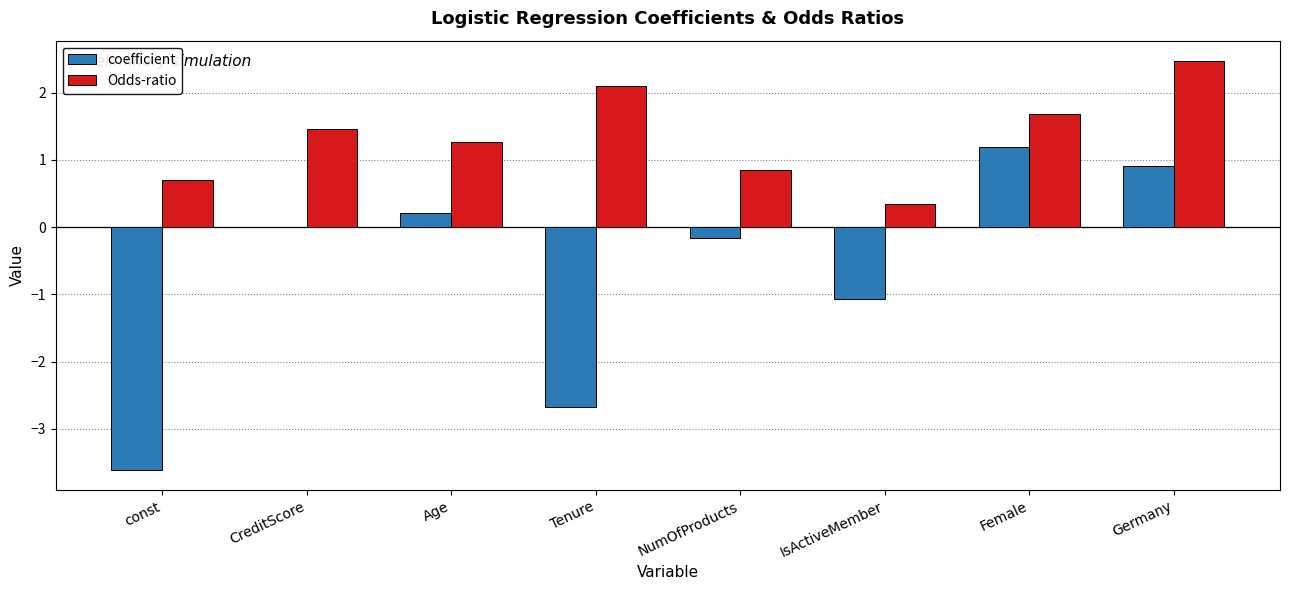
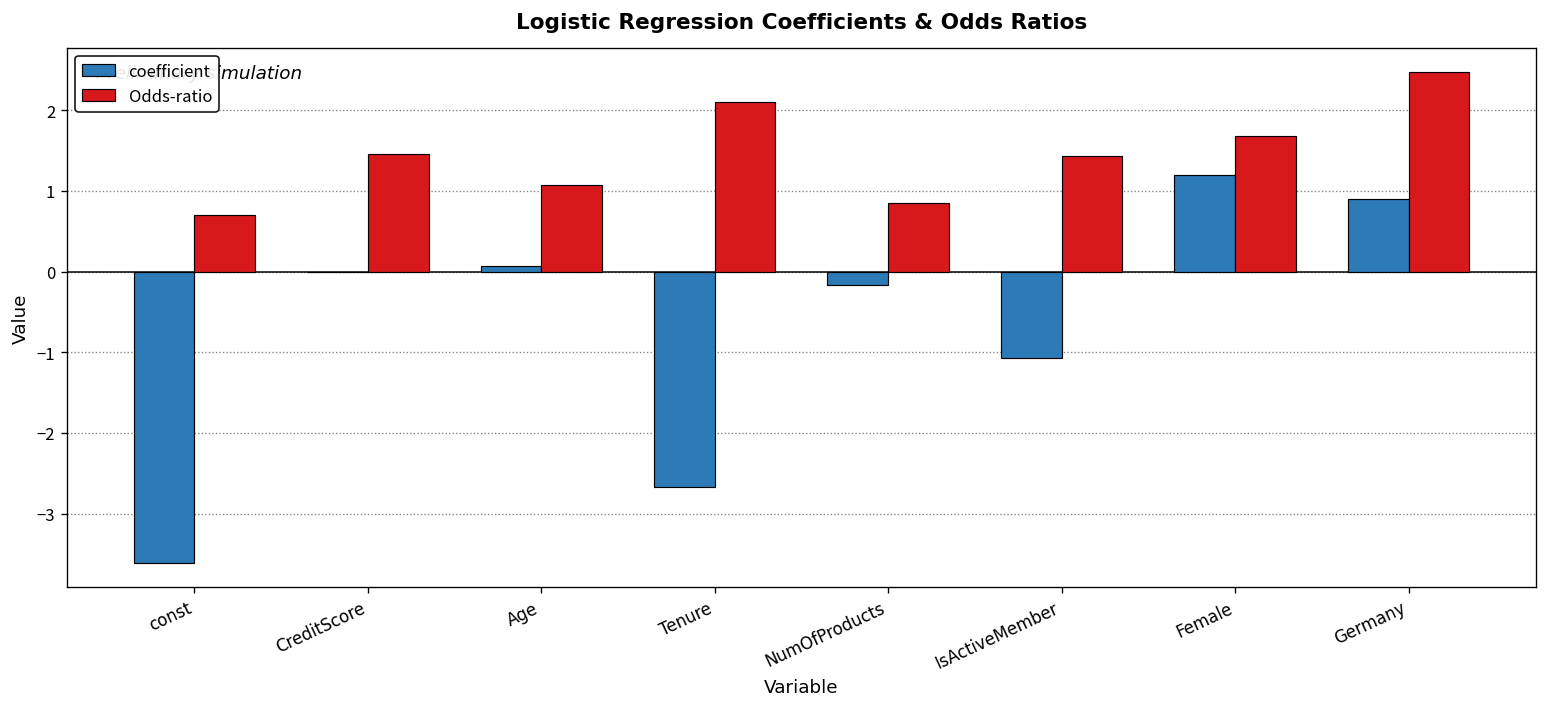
  {
    "coefficient": {
      "const": -3.6,
-     "Age": 0.2,
+     "Age": 0.1,
      "Tenure": -2.7,
      "NumOfProducts": -0.2,
      "IsActiveMember": -1.1,
      "Female": 1.2,
      "Germany": 0.9
    },
    "Odds-ratio": {
      "const": 0.7,
      "CreditScore": 1.5,
-     "Age": 1.3,
+     "Age": 1.1,
      "Tenure": 2.1,
      "NumOfProducts": 0.8,
-     "IsActiveMember": 0.3,
+     "IsActiveMember": 1.4,
      "Female": 1.7,
      "Germany": 2.5
    }
  }
